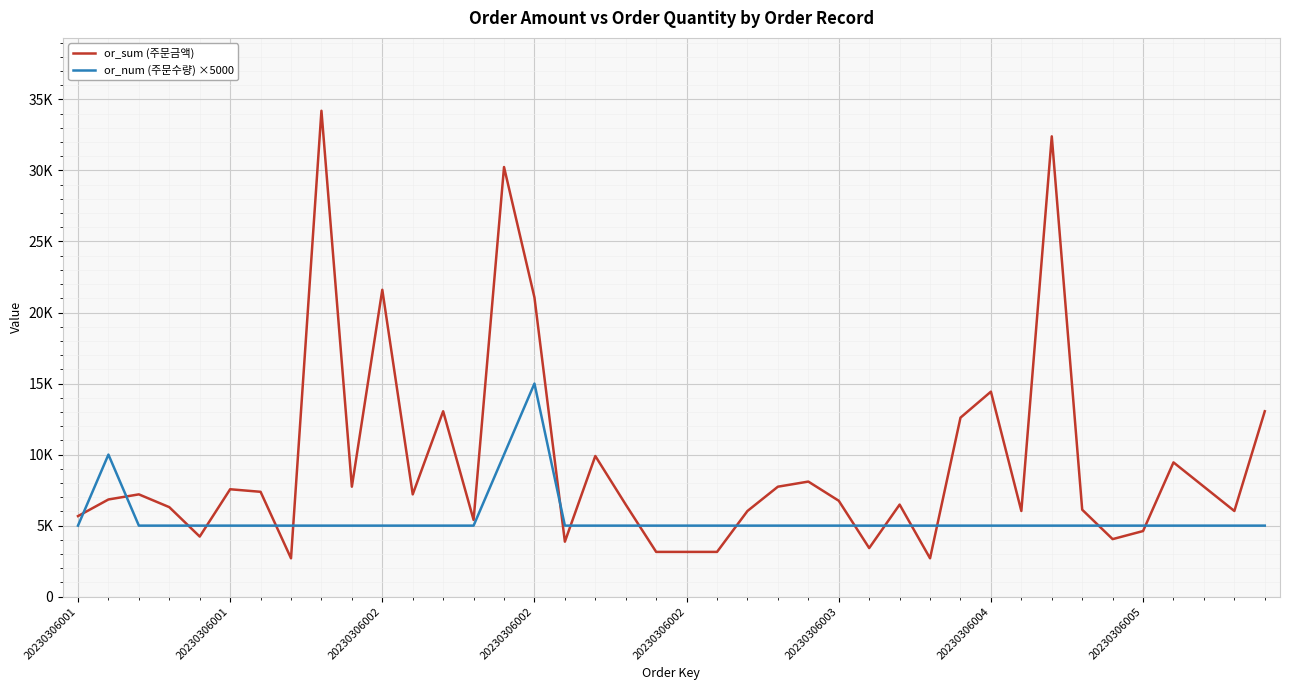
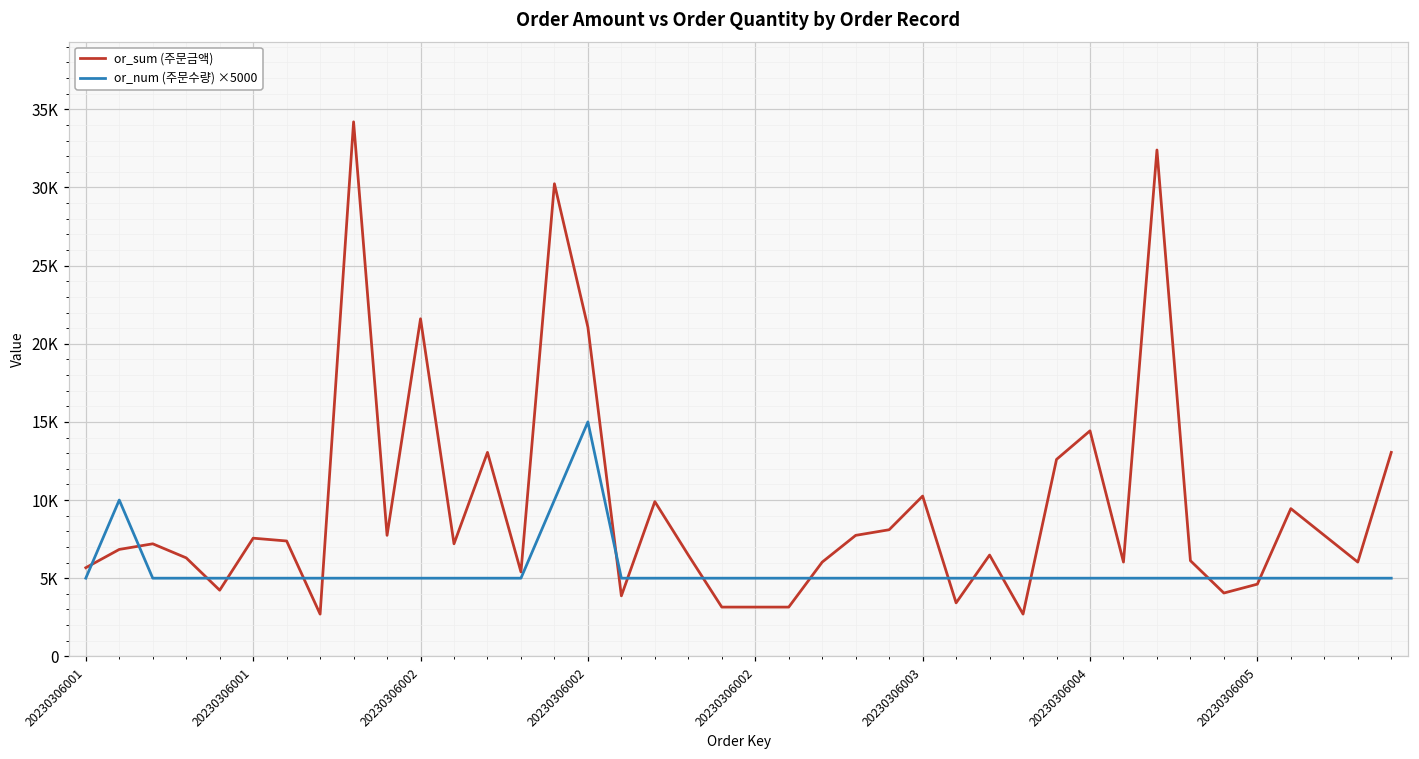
  {
    "or_sum (주문금액)": {
-     "20230306003": 6800,
+     "20230306003": 10300,
      "20230306004": 14400,
      "20230306005": 4600
    },
    "or_num (주문수량) ×5000": {
      "20230306003": 5000,
      "20230306004": 5000,
      "20230306005": 5000
    }
  }
